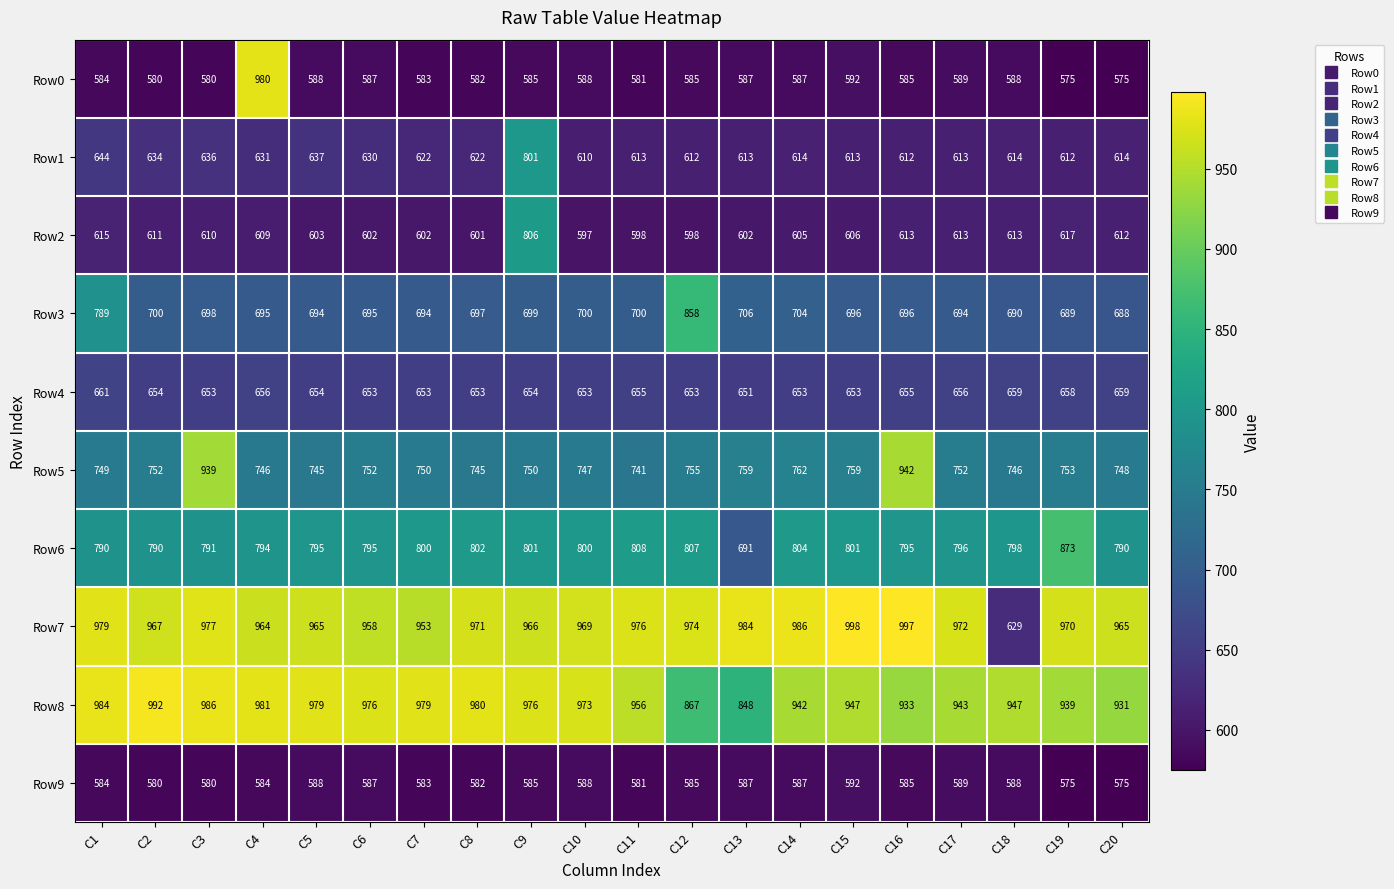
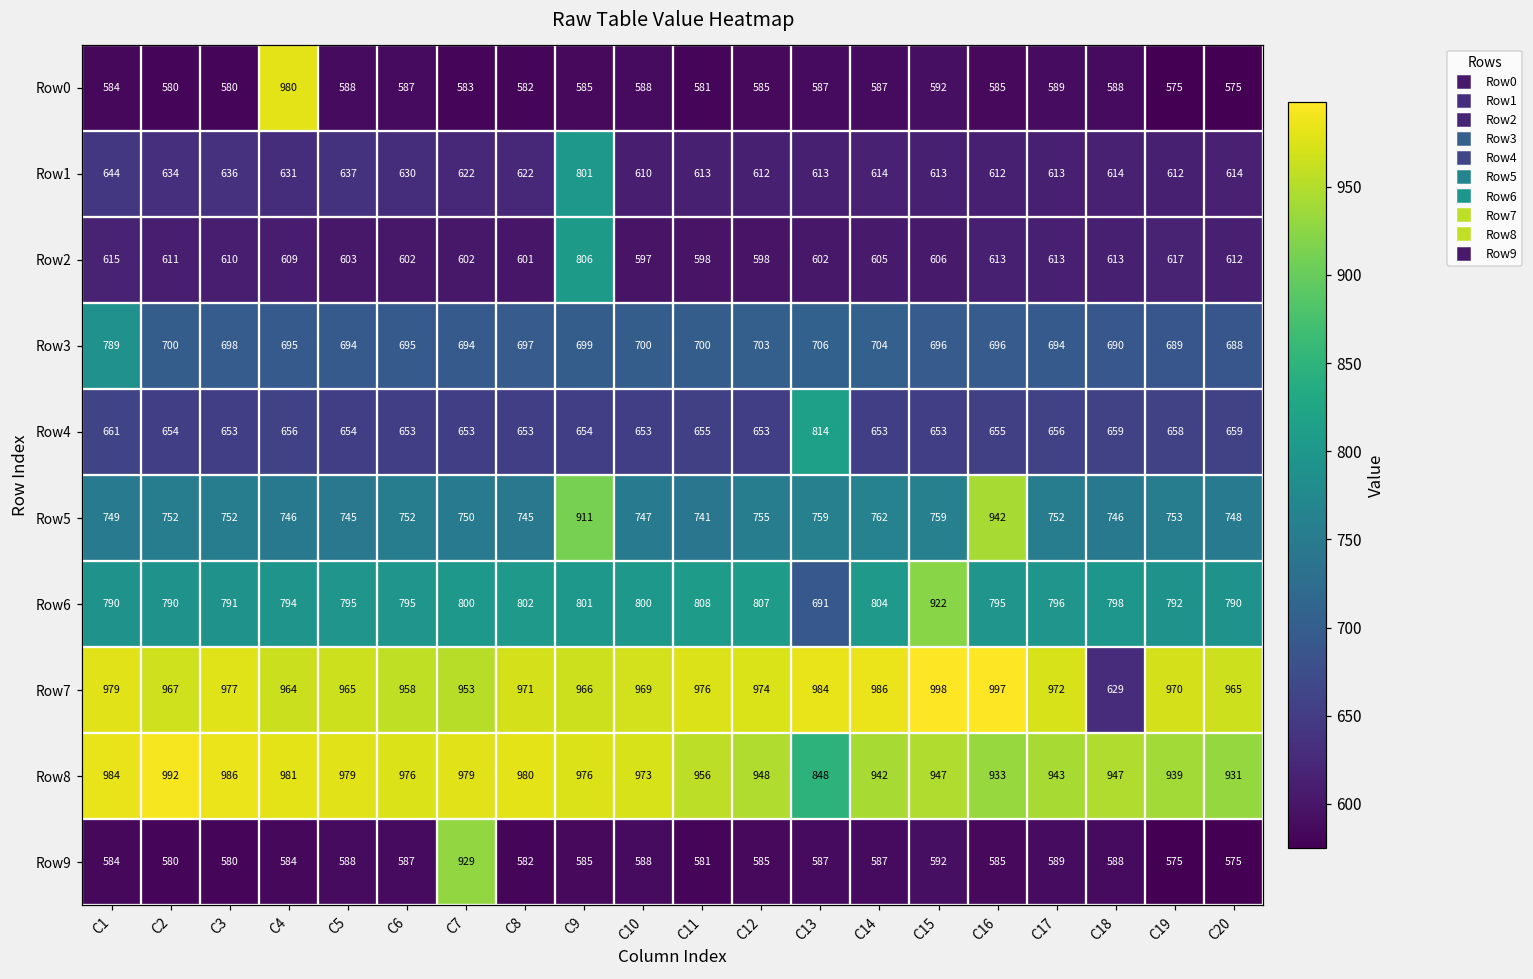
  {
    "Row0": {
      "C1": 584,
      "C2": 580,
      "C3": 580,
      "C4": 980,
      "C5": 588,
      "C6": 587,
      "C7": 583,
      "C8": 582,
      "C9": 585,
      "C10": 588,
      "C11": 581,
      "C12": 585,
      "C13": 587,
      "C14": 587,
      "C15": 592,
      "C16": 585,
      "C17": 589,
      "C18": 588,
      "C19": 575,
      "C20": 575
    },
    "Row1": {
      "C1": 644,
      "C2": 634,
      "C3": 636,
      "C4": 631,
      "C5": 637,
      "C6": 630,
      "C7": 622,
      "C8": 622,
      "C9": 801,
      "C10": 610,
      "C11": 613,
      "C12": 612,
      "C13": 613,
      "C14": 614,
      "C15": 613,
      "C16": 612,
      "C17": 613,
      "C18": 614,
      "C19": 612,
      "C20": 614
    },
    "Row2": {
      "C1": 615,
      "C2": 611,
      "C3": 610,
      "C4": 609,
      "C5": 603,
      "C6": 602,
      "C7": 602,
      "C8": 601,
      "C9": 806,
      "C10": 597,
      "C11": 598,
      "C12": 598,
      "C13": 602,
      "C14": 605,
      "C15": 606,
      "C16": 613,
      "C17": 613,
      "C18": 613,
      "C19": 617,
      "C20": 612
    },
    "Row3": {
      "C1": 789,
      "C2": 700,
      "C3": 698,
      "C4": 695,
      "C5": 694,
      "C6": 695,
      "C7": 694,
      "C8": 697,
      "C9": 699,
      "C10": 700,
      "C11": 700,
-     "C12": 858,
+     "C12": 703,
      "C13": 706,
      "C14": 704,
      "C15": 696,
      "C16": 696,
      "C17": 694,
      "C18": 690,
      "C19": 689,
      "C20": 688
    },
    "Row4": {
      "C1": 661,
      "C2": 654,
      "C3": 653,
      "C4": 656,
      "C5": 654,
      "C6": 653,
      "C7": 653,
      "C8": 653,
      "C9": 654,
      "C10": 653,
      "C11": 655,
      "C12": 653,
-     "C13": 651,
+     "C13": 814,
      "C14": 653,
      "C15": 653,
      "C16": 655,
      "C17": 656,
      "C18": 659,
      "C19": 658,
      "C20": 659
    },
    "Row5": {
      "C1": 749,
      "C2": 752,
-     "C3": 939,
+     "C3": 752,
      "C4": 746,
      "C5": 745,
      "C6": 752,
      "C7": 750,
      "C8": 745,
-     "C9": 750,
+     "C9": 911,
      "C10": 747,
      "C11": 741,
      "C12": 755,
      "C13": 759,
      "C14": 762,
      "C15": 759,
      "C16": 942,
      "C17": 752,
      "C18": 746,
      "C19": 753,
      "C20": 748
    },
    "Row6": {
      "C1": 790,
      "C2": 790,
      "C3": 791,
      "C4": 794,
      "C5": 795,
      "C6": 795,
      "C7": 800,
      "C8": 802,
      "C9": 801,
      "C10": 800,
      "C11": 808,
      "C12": 807,
      "C13": 691,
      "C14": 804,
-     "C15": 801,
+     "C15": 922,
      "C16": 795,
      "C17": 796,
      "C18": 798,
-     "C19": 873,
+     "C19": 792,
      "C20": 790
    },
    "Row7": {
      "C1": 979,
      "C2": 967,
      "C3": 977,
      "C4": 964,
      "C5": 965,
      "C6": 958,
      "C7": 953,
      "C8": 971,
      "C9": 966,
      "C10": 969,
      "C11": 976,
      "C12": 974,
      "C13": 984,
      "C14": 986,
      "C15": 998,
      "C16": 997,
      "C17": 972,
      "C18": 629,
      "C19": 970,
      "C20": 965
    },
    "Row8": {
      "C1": 984,
      "C2": 992,
      "C3": 986,
      "C4": 981,
      "C5": 979,
      "C6": 976,
      "C7": 979,
      "C8": 980,
      "C9": 976,
      "C10": 973,
      "C11": 956,
-     "C12": 867,
+     "C12": 948,
      "C13": 848,
      "C14": 942,
      "C15": 947,
      "C16": 933,
      "C17": 943,
      "C18": 947,
      "C19": 939,
      "C20": 931
    },
    "Row9": {
      "C1": 584,
      "C2": 580,
      "C3": 580,
      "C4": 584,
      "C5": 588,
      "C6": 587,
-     "C7": 583,
+     "C7": 929,
      "C8": 582,
      "C9": 585,
      "C10": 588,
      "C11": 581,
      "C12": 585,
      "C13": 587,
      "C14": 587,
      "C15": 592,
      "C16": 585,
      "C17": 589,
      "C18": 588,
      "C19": 575,
      "C20": 575
    }
  }
